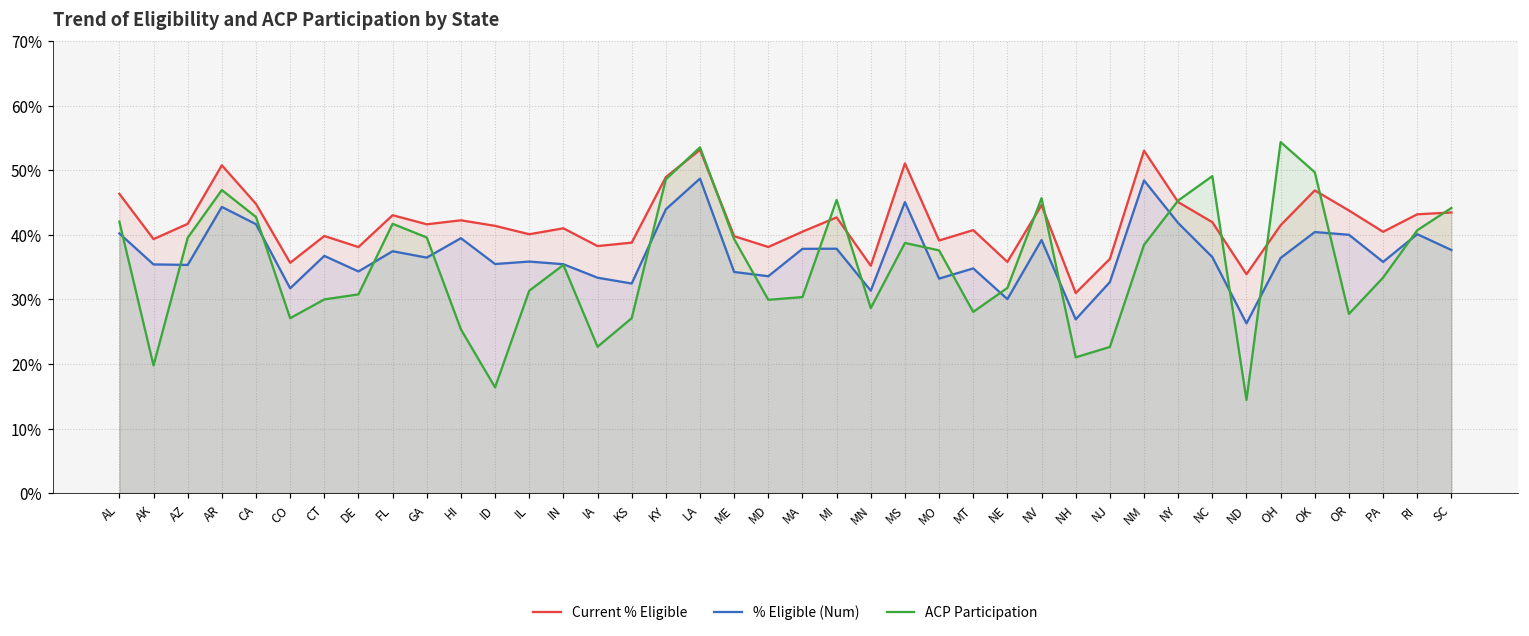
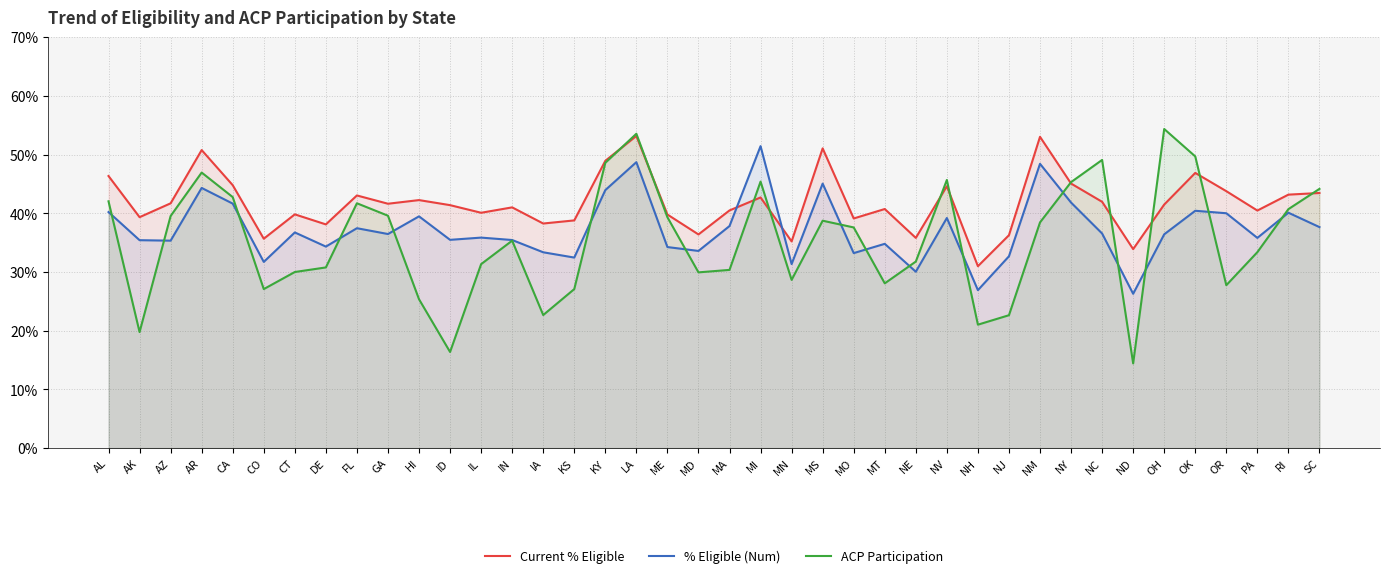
  {
    "Current % Eligible": {
      "AL": "46%",
      "AK": "39%",
      "AZ": "42%",
      "AR": "51%",
      "CA": "45%",
      "CO": "36%",
      "CT": "40%",
      "DE": "38%",
      "FL": "43%",
      "GA": "42%",
      "HI": "42%",
      "ID": "41%",
      "IL": "40%",
      "IN": "41%",
      "IA": "38%",
      "KS": "39%",
      "ME": "40%",
-     "MD": "38%",
+     "MD": "36%",
      "MA": "40%",
      "MI": "43%",
      "MN": "35%",
      "MS": "51%",
      "MO": "39%",
      "MT": "41%",
      "NE": "36%",
      "NV": "45%",
      "NH": "31%",
      "NJ": "36%",
      "NM": "53%",
      "NC": "42%",
      "ND": "34%",
      "OH": "41%",
      "OK": "47%",
      "OR": "44%",
      "PA": "40%",
      "RI": "43%",
      "SC": "43%"
    },
    "% Eligible (Num)": {
      "AL": "40%",
      "AK": "35%",
      "AZ": "35%",
      "AR": "44%",
      "CA": "42%",
      "CO": "32%",
      "CT": "37%",
      "DE": "34%",
      "FL": "37%",
      "GA": "36%",
      "HI": "39%",
      "ID": "35%",
      "IL": "36%",
      "IA": "33%",
      "KS": "32%",
      "KY": "44%",
      "LA": "49%",
      "ME": "34%",
      "MD": "34%",
      "MA": "38%",
-     "MI": "38%",
+     "MI": "51%",
      "MN": "31%",
      "MS": "45%",
      "MO": "33%",
      "MT": "35%",
      "NE": "30%",
      "NV": "39%",
      "NH": "27%",
      "NJ": "33%",
      "NM": "48%",
      "NY": "42%",
      "NC": "37%",
      "ND": "26%",
      "OH": "36%",
      "OK": "40%",
      "OR": "40%",
      "PA": "36%",
      "RI": "40%",
      "SC": "38%"
    },
    "ACP Participation": {
      "AL": "42%",
      "AK": "20%",
      "AZ": "40%",
      "AR": "47%",
      "CA": "43%",
      "CO": "27%",
      "CT": "30%",
      "DE": "31%",
      "FL": "42%",
      "GA": "40%",
      "HI": "25%",
      "ID": "16%",
      "IL": "31%",
      "IA": "23%",
      "KS": "27%",
      "ME": "39%",
      "MD": "30%",
      "MA": "30%",
      "MI": "45%",
      "MN": "29%",
      "MS": "39%",
      "MO": "38%",
      "MT": "28%",
      "NE": "32%",
      "NV": "46%",
      "NH": "21%",
      "NJ": "23%",
      "NM": "38%",
      "NC": "49%",
      "ND": "14%",
      "OH": "54%",
      "OK": "50%",
      "OR": "28%",
      "PA": "33%",
      "RI": "41%",
      "SC": "44%"
    }
  }
